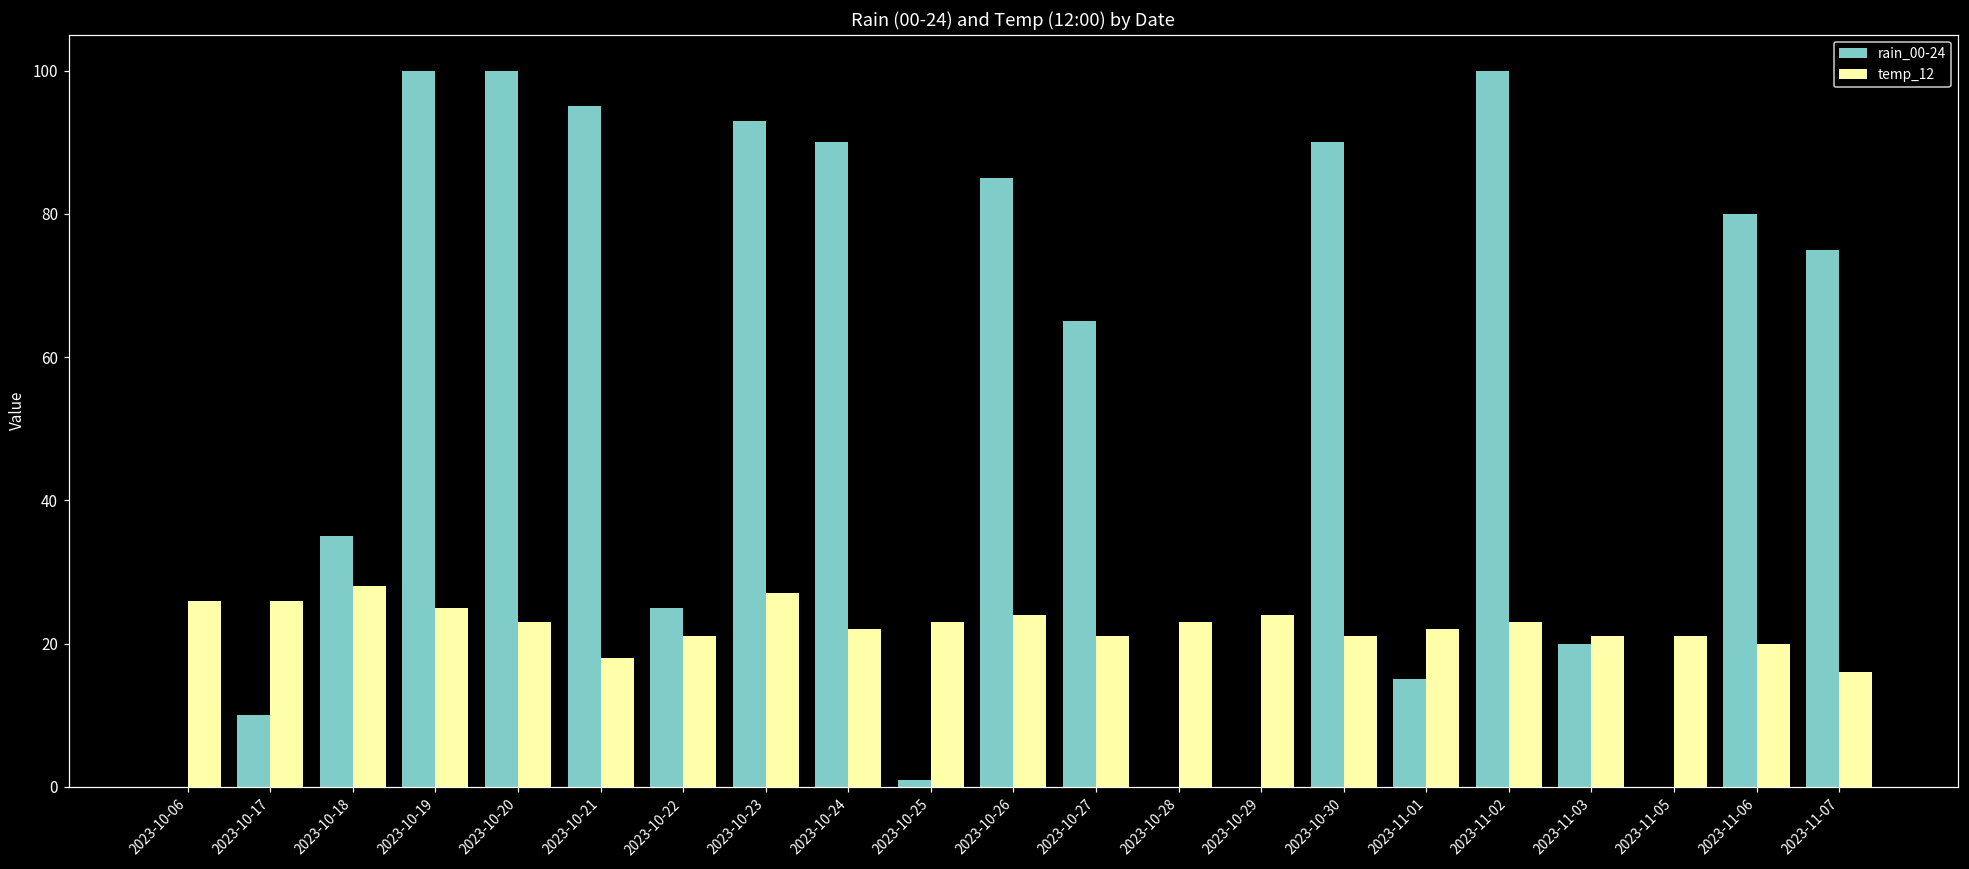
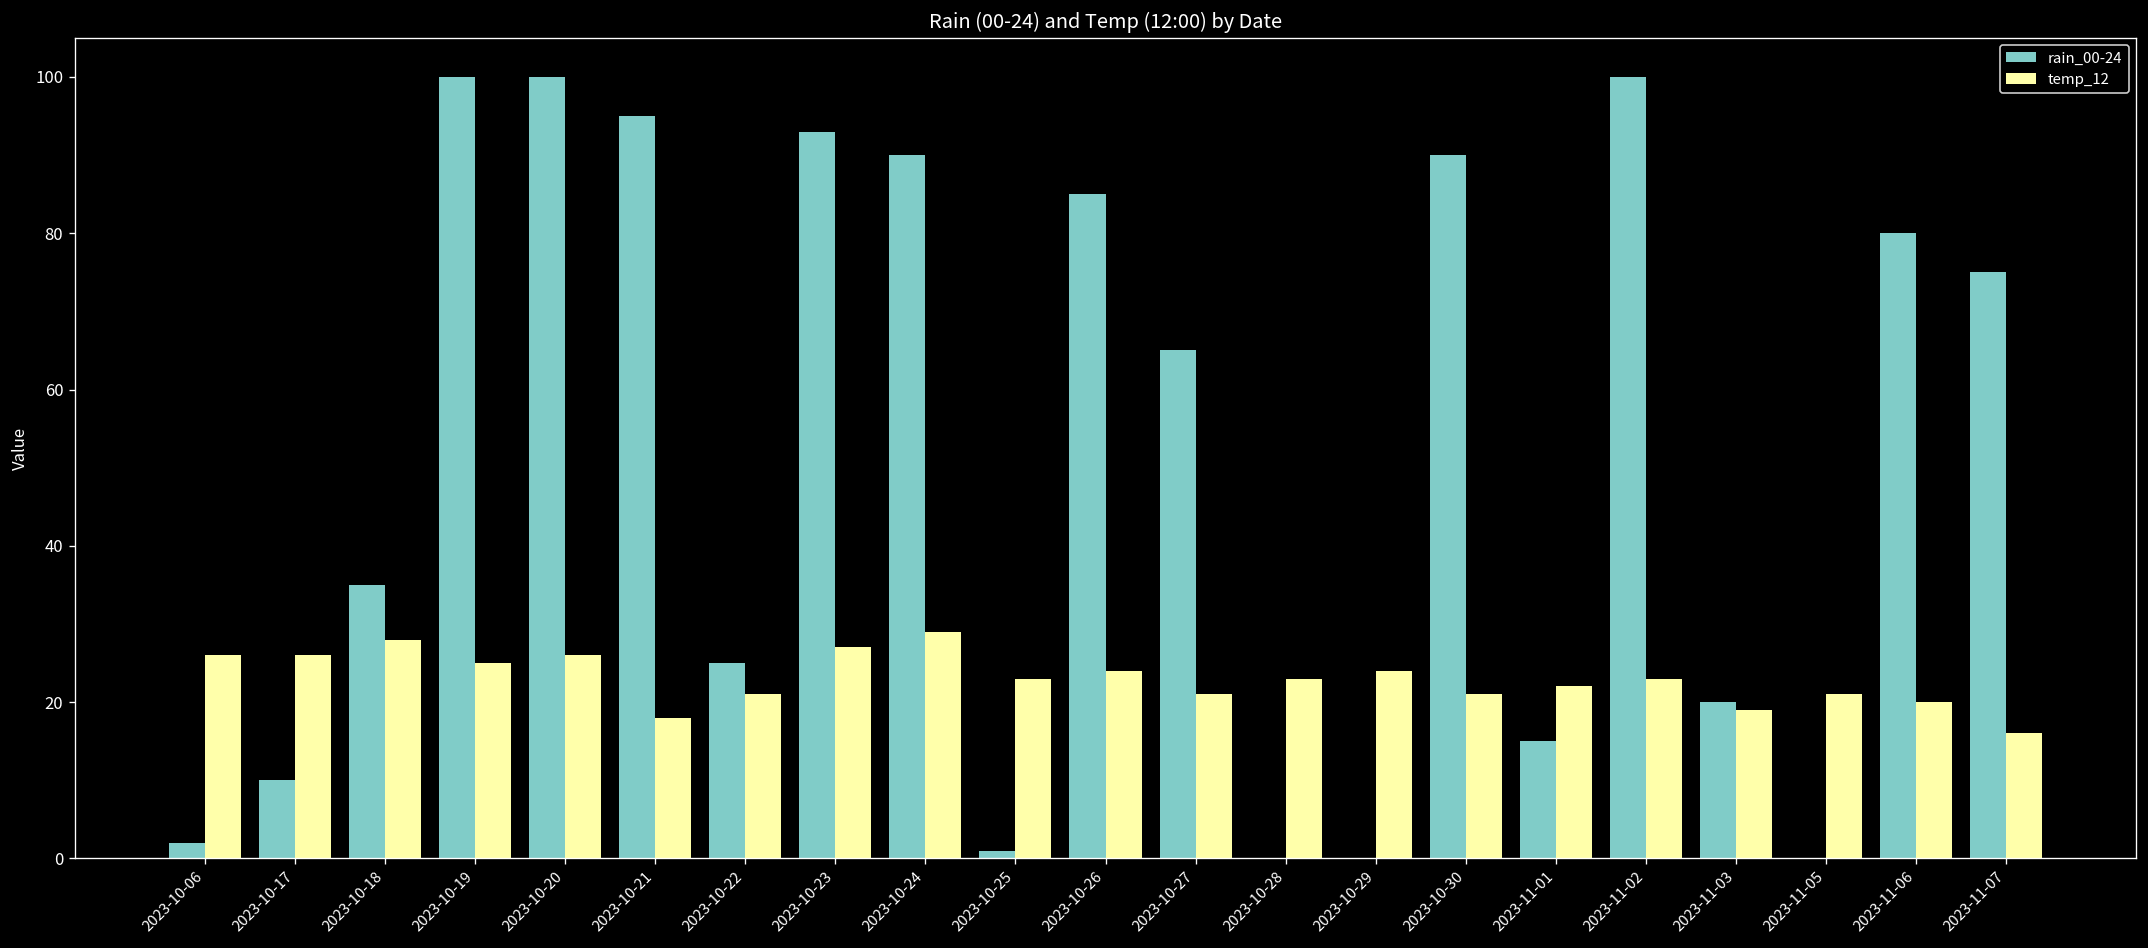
  {
    "rain_00-24": {
-     "2023-10-06": 0,
+     "2023-10-06": 2,
      "2023-10-17": 10,
      "2023-10-18": 35,
      "2023-10-19": 100,
      "2023-10-20": 100,
      "2023-10-21": 95,
      "2023-10-22": 25,
      "2023-10-23": 93,
      "2023-10-24": 90,
      "2023-10-25": 1,
      "2023-10-26": 85,
      "2023-10-27": 65,
      "2023-10-28": 0,
      "2023-10-29": 0,
      "2023-10-30": 90,
      "2023-11-01": 15,
      "2023-11-02": 100,
      "2023-11-03": 20,
      "2023-11-05": 0,
      "2023-11-06": 80,
      "2023-11-07": 75
    },
    "temp_12": {
      "2023-10-06": 26,
      "2023-10-17": 26,
      "2023-10-18": 28,
      "2023-10-19": 25,
-     "2023-10-20": 23,
+     "2023-10-20": 26,
      "2023-10-21": 18,
      "2023-10-22": 21,
      "2023-10-23": 27,
-     "2023-10-24": 22,
+     "2023-10-24": 29,
      "2023-10-25": 23,
      "2023-10-26": 24,
      "2023-10-27": 21,
      "2023-10-28": 23,
      "2023-10-29": 24,
      "2023-10-30": 21,
      "2023-11-01": 22,
      "2023-11-02": 23,
-     "2023-11-03": 21,
+     "2023-11-03": 19,
      "2023-11-05": 21,
      "2023-11-06": 20,
      "2023-11-07": 16
    }
  }
